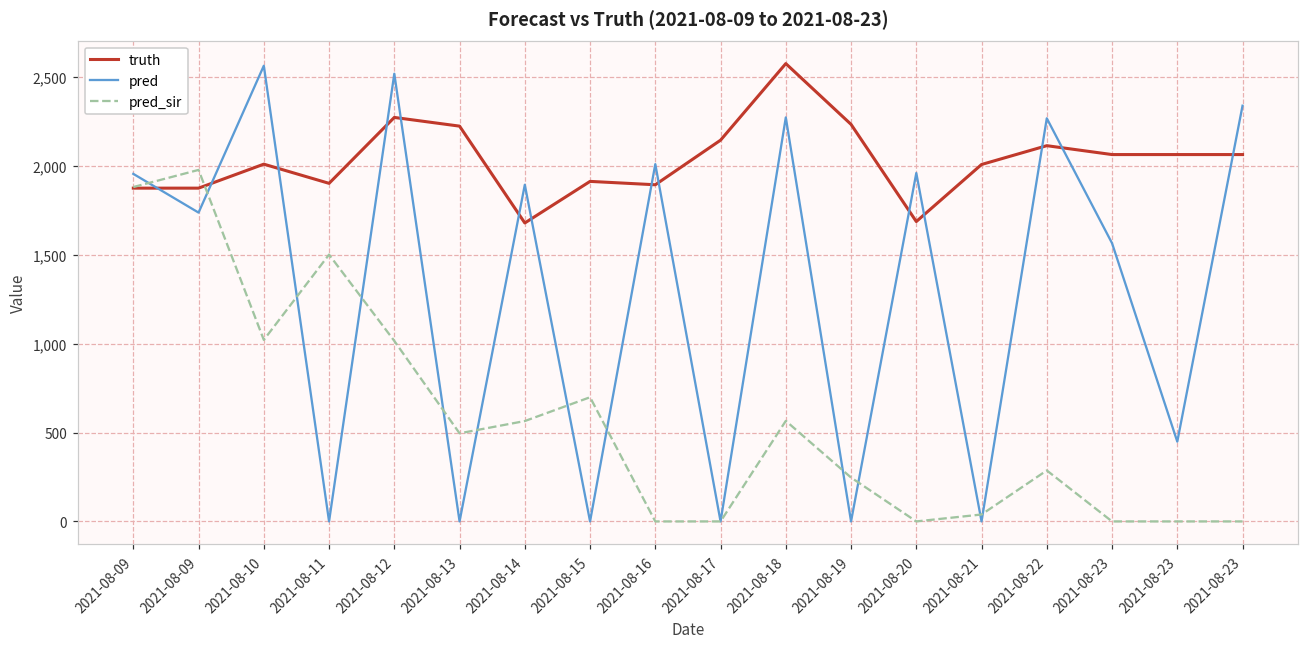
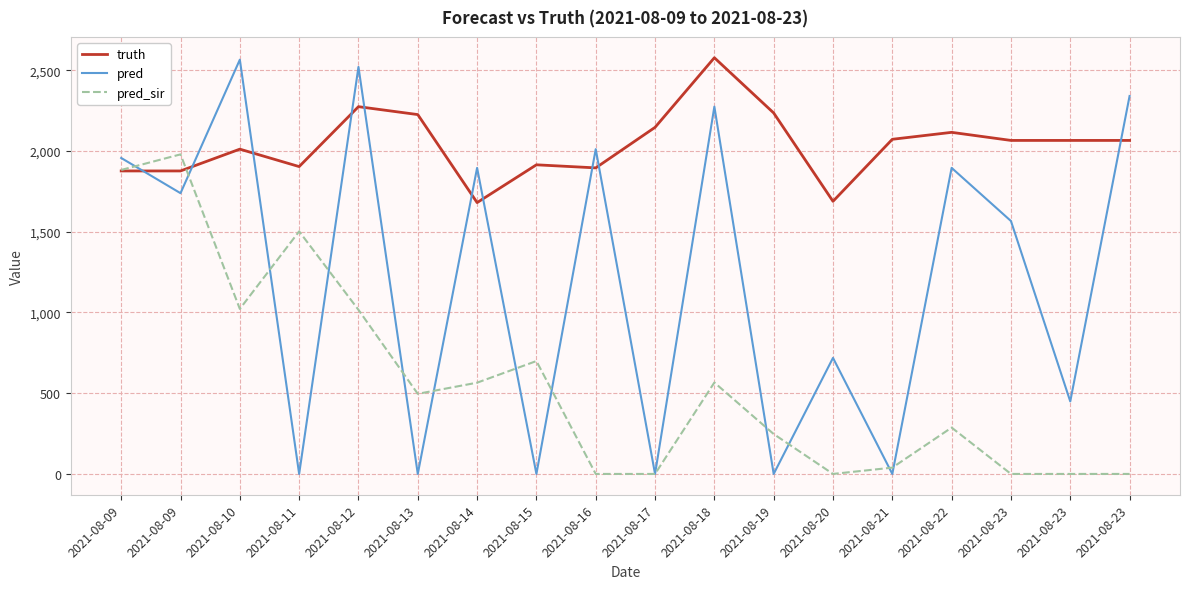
  {
    "truth": {
      "2021-08-10": "2,010",
      "2021-08-11": "1,900",
      "2021-08-12": "2,270",
      "2021-08-13": "2,230",
      "2021-08-14": "1,680",
      "2021-08-15": "1,910",
      "2021-08-16": "1,900",
      "2021-08-17": "2,150",
      "2021-08-18": "2,580",
      "2021-08-19": "2,240",
      "2021-08-20": "1,690",
-     "2021-08-21": "2,010",
+     "2021-08-21": "2,070",
      "2021-08-22": "2,120"
    },
    "pred": {
      "2021-08-10": "2,570",
      "2021-08-11": "0",
      "2021-08-12": "2,520",
      "2021-08-13": "0",
      "2021-08-14": "1,900",
      "2021-08-15": "0",
      "2021-08-16": "2,010",
      "2021-08-18": "2,270",
      "2021-08-19": "0",
-     "2021-08-20": "1,960",
+     "2021-08-20": "720",
      "2021-08-21": "0",
-     "2021-08-22": "2,270"
+     "2021-08-22": "1,900"
    },
    "pred_sir": {
      "2021-08-10": "1,020",
      "2021-08-11": "1,500",
      "2021-08-12": "1,020",
      "2021-08-13": "500",
      "2021-08-14": "570",
      "2021-08-15": "700",
      "2021-08-16": "0",
      "2021-08-18": "570",
      "2021-08-19": "250",
      "2021-08-20": "0",
      "2021-08-21": "40",
      "2021-08-22": "290"
    }
  }
